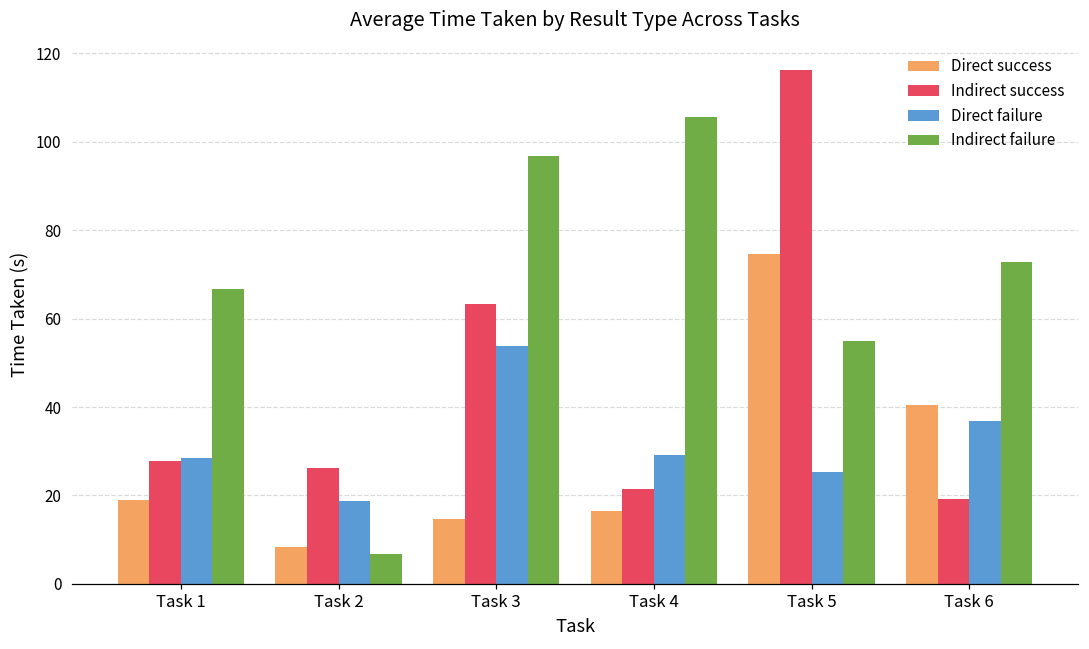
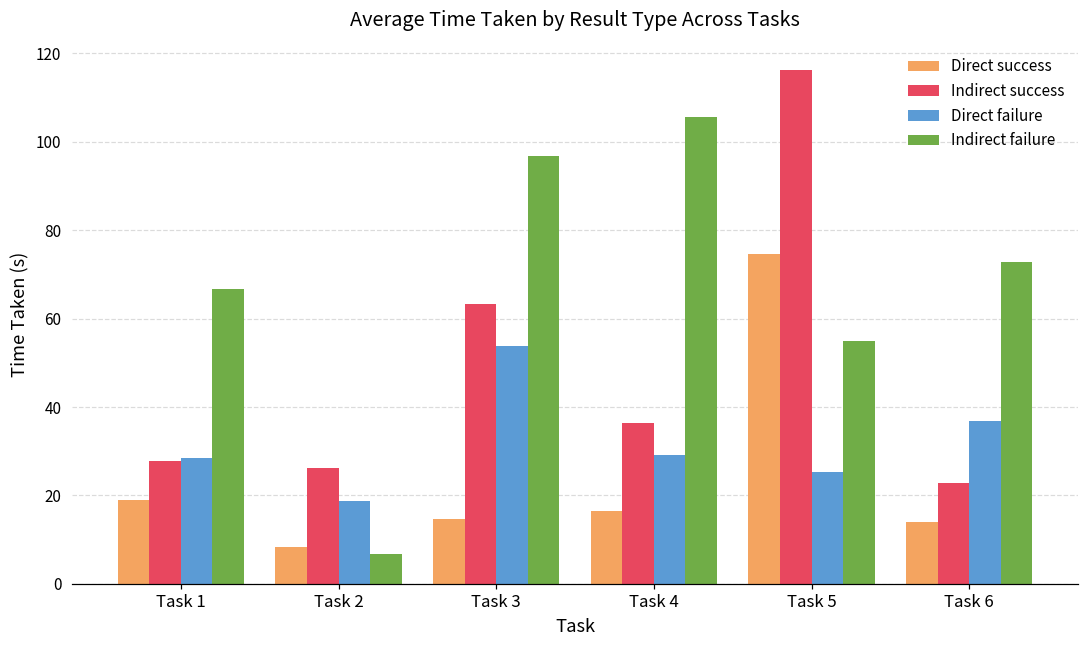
  {
    "Direct success": {
      "Task 1": 19,
      "Task 2": 8,
      "Task 3": 15,
      "Task 4": 16,
      "Task 5": 75,
-     "Task 6": 40
+     "Task 6": 14
    },
    "Indirect success": {
      "Task 1": 28,
      "Task 2": 26,
      "Task 3": 63,
-     "Task 4": 21,
+     "Task 4": 36,
      "Task 5": 116,
-     "Task 6": 19
+     "Task 6": 23
    },
    "Direct failure": {
      "Task 1": 28,
      "Task 2": 19,
      "Task 3": 54,
      "Task 4": 29,
      "Task 5": 25,
      "Task 6": 37
    },
    "Indirect failure": {
      "Task 1": 67,
      "Task 2": 7,
      "Task 3": 97,
      "Task 4": 106,
      "Task 5": 55,
      "Task 6": 73
    }
  }
